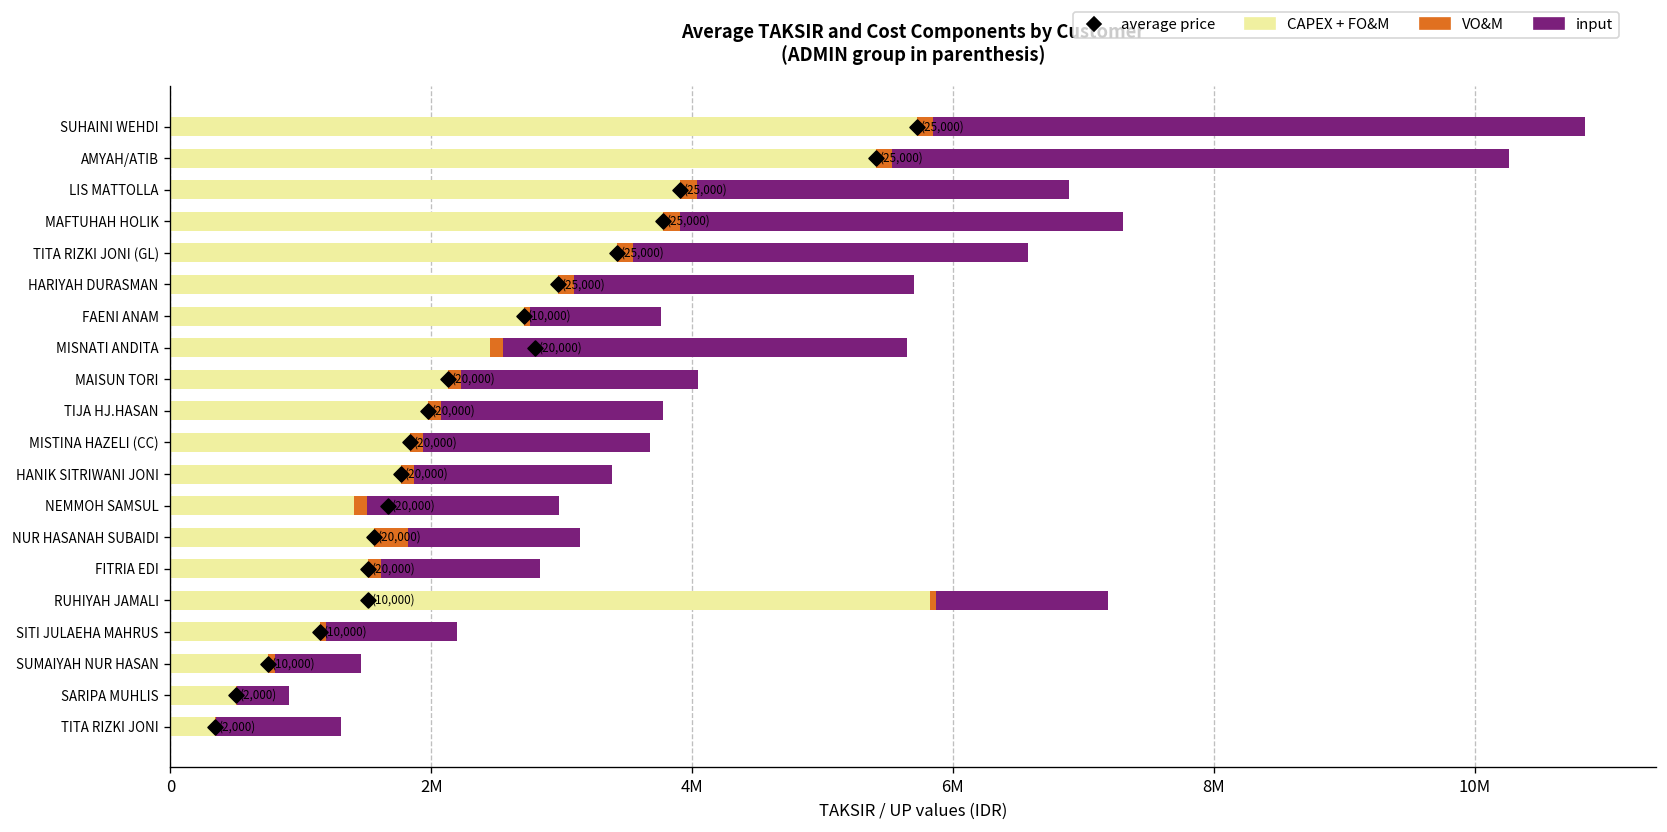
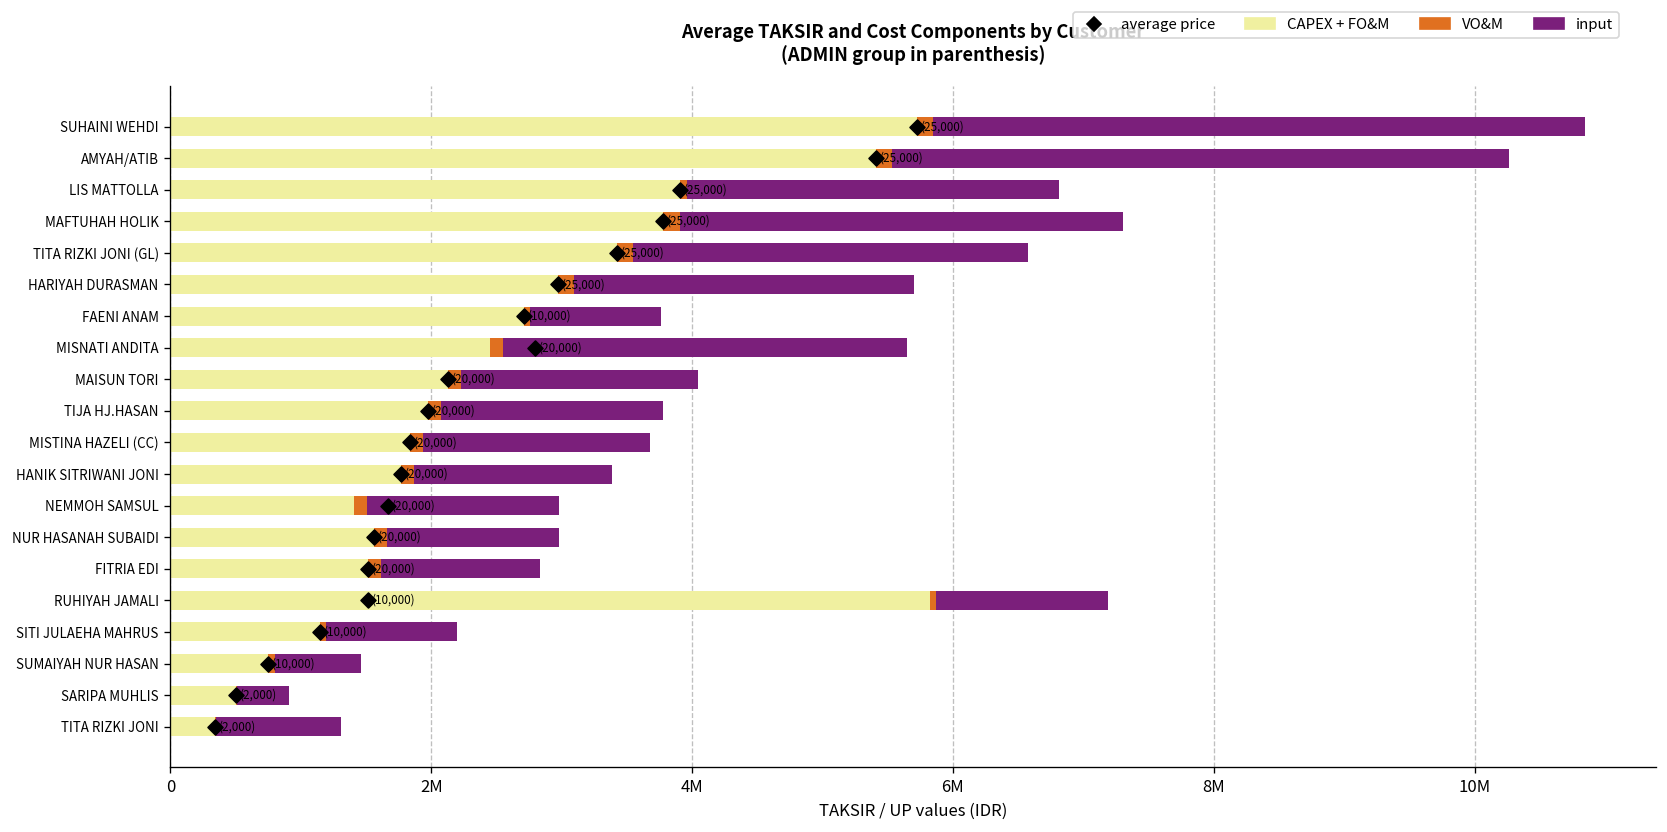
  {
    "CAPEX + FO&M": {
      "SUHAINI WEHDI": 5720000,
      "AMYAH/ATIB": 5410000,
      "LIS MATTOLLA": 3910000,
      "MAFTUHAH HOLIK": 3780000,
      "TITA RIZKI JONI (GL)": 3420000,
      "HARIYAH DURASMAN": 2970000,
      "FAENI ANAM": 2710000,
      "MISNATI ANDITA": 2450000,
      "MAISUN TORI": 2130000,
      "TIJA HJ.HASAN": 1970000,
      "MISTINA HAZELI (CC)": 1840000,
      "HANIK SITRIWANI JONI": 1770000,
      "NEMMOH SAMSUL": 1410000,
      "NUR HASANAH SUBAIDI": 1560000,
      "FITRIA EDI": 1510000,
      "SITI JULAEHA MAHRUS": 1140000,
      "SUMAIYAH NUR HASAN": 750000,
      "SARIPA MUHLIS": 500000,
      "TITA RIZKI JONI": 340000
    },
    "VO&M": {
      "SUHAINI WEHDI": 130000,
      "AMYAH/ATIB": 130000,
-     "LIS MATTOLLA": 130000,
+     "LIS MATTOLLA": 50000,
      "MAFTUHAH HOLIK": 130000,
      "TITA RIZKI JONI (GL)": 130000,
      "HARIYAH DURASMAN": 130000,
      "FAENI ANAM": 50000,
      "MISNATI ANDITA": 100000,
      "MAISUN TORI": 100000,
      "TIJA HJ.HASAN": 100000,
      "MISTINA HAZELI (CC)": 100000,
      "HANIK SITRIWANI JONI": 100000,
      "NEMMOH SAMSUL": 100000,
-     "NUR HASANAH SUBAIDI": 260000,
+     "NUR HASANAH SUBAIDI": 100000,
      "FITRIA EDI": 100000,
      "RUHIYAH JAMALI": 50000,
      "SITI JULAEHA MAHRUS": 50000,
      "SUMAIYAH NUR HASAN": 50000
    },
    "input": {
      "NUR HASANAH SUBAIDI": 1320000,
      "RUHIYAH JAMALI": 1320000
    }
  }
